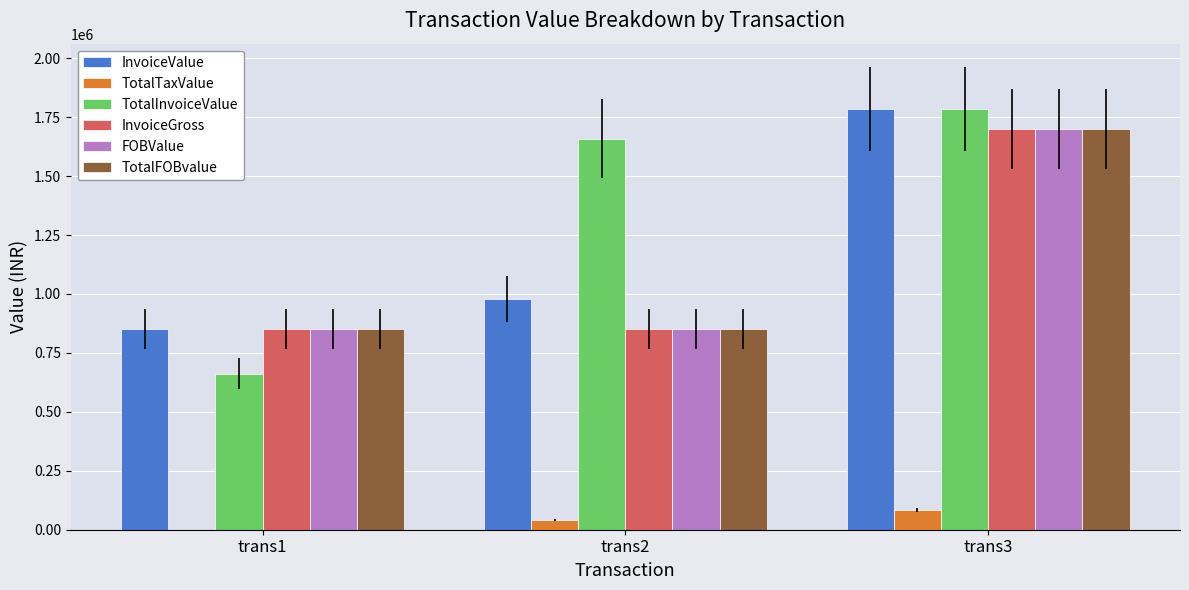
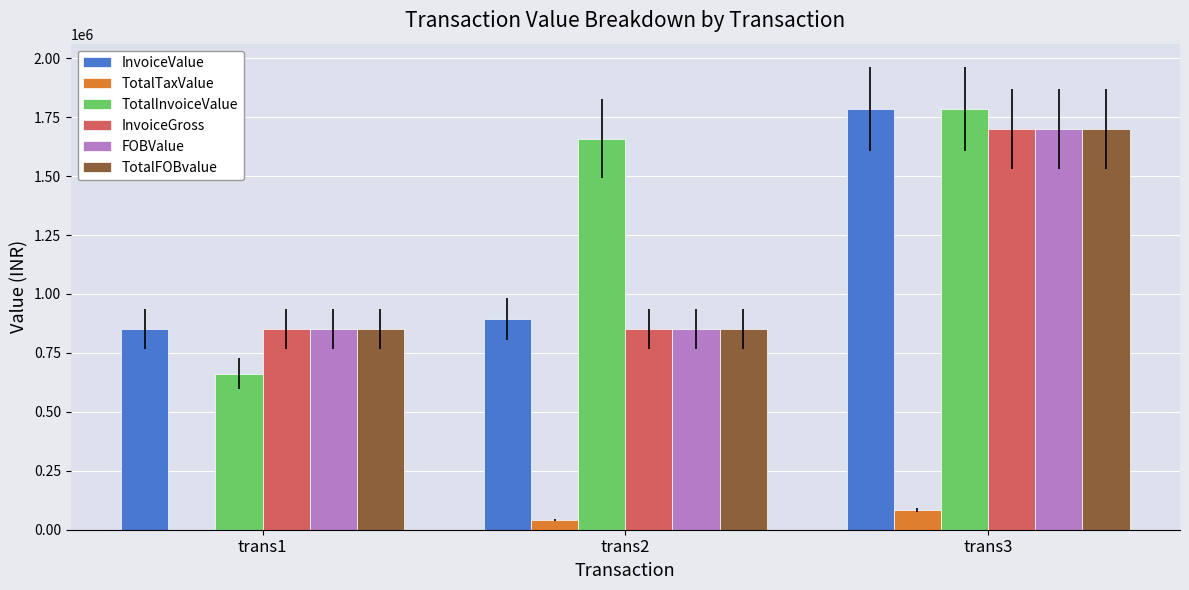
  {
    "InvoiceValue": {
      "trans1": 850000,
-     "trans2": 980000,
+     "trans2": 890000,
      "trans3": 1790000
    },
    "TotalInvoiceValue": {
      "trans1": 660000,
      "trans2": 1660000,
      "trans3": 1790000
    },
    "FOBValue": {
      "trans1": 850000,
      "trans2": 850000,
      "trans3": 1700000
    },
    "TotalFOBvalue": {
      "trans1": 850000,
      "trans2": 850000,
      "trans3": 1700000
    }
  }
